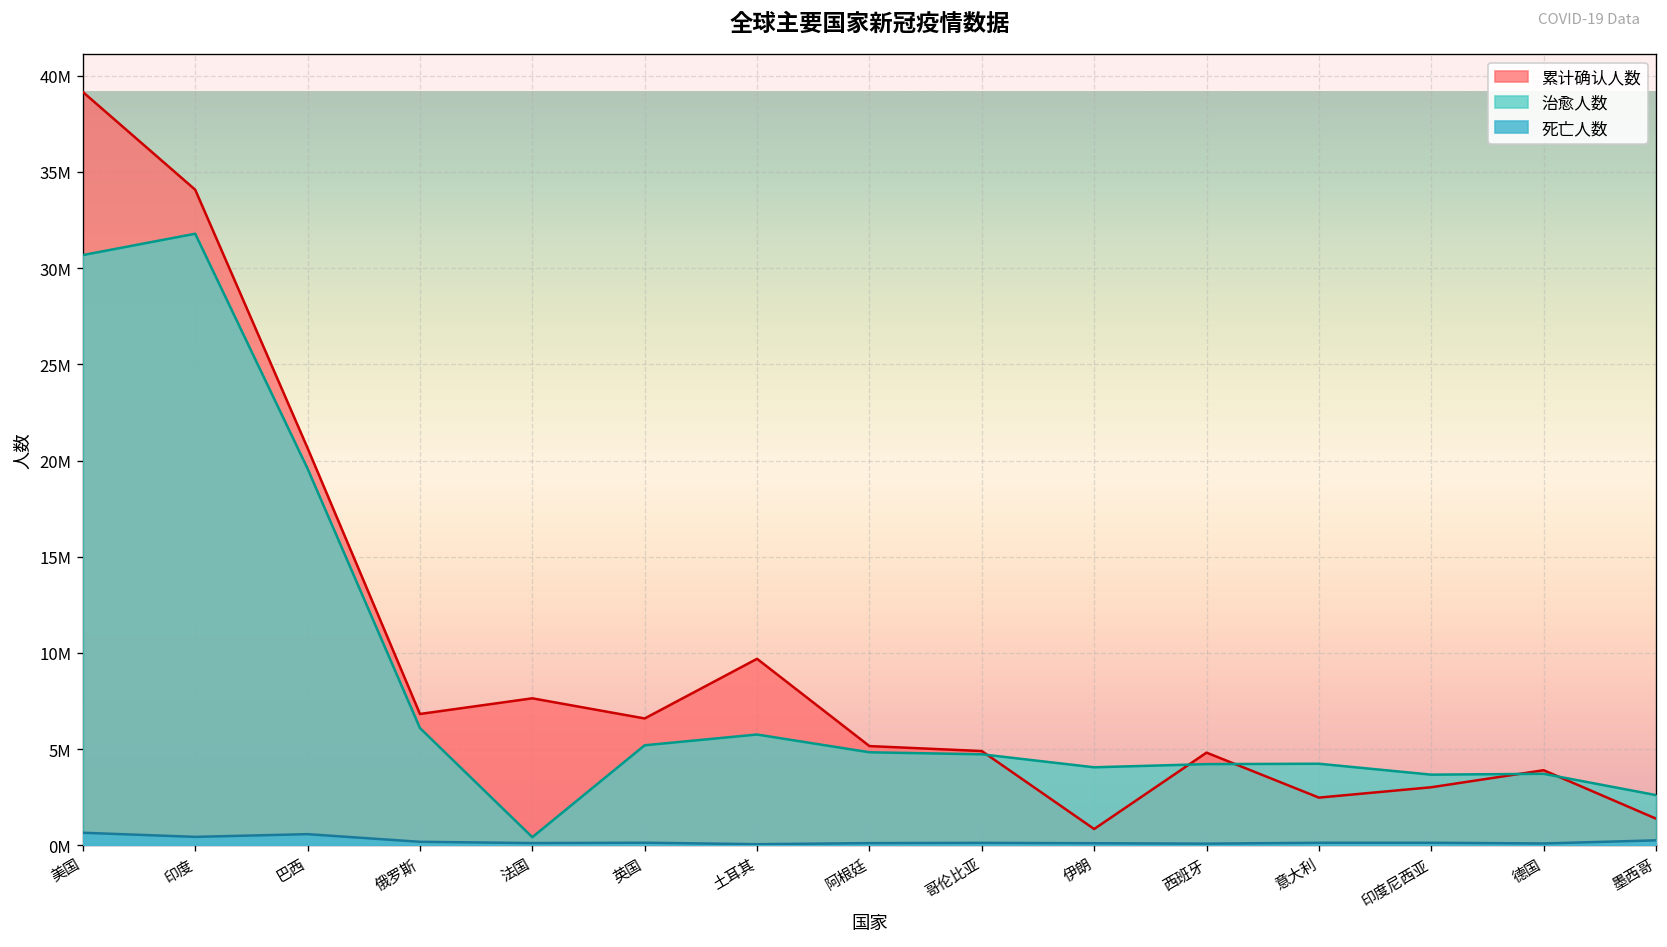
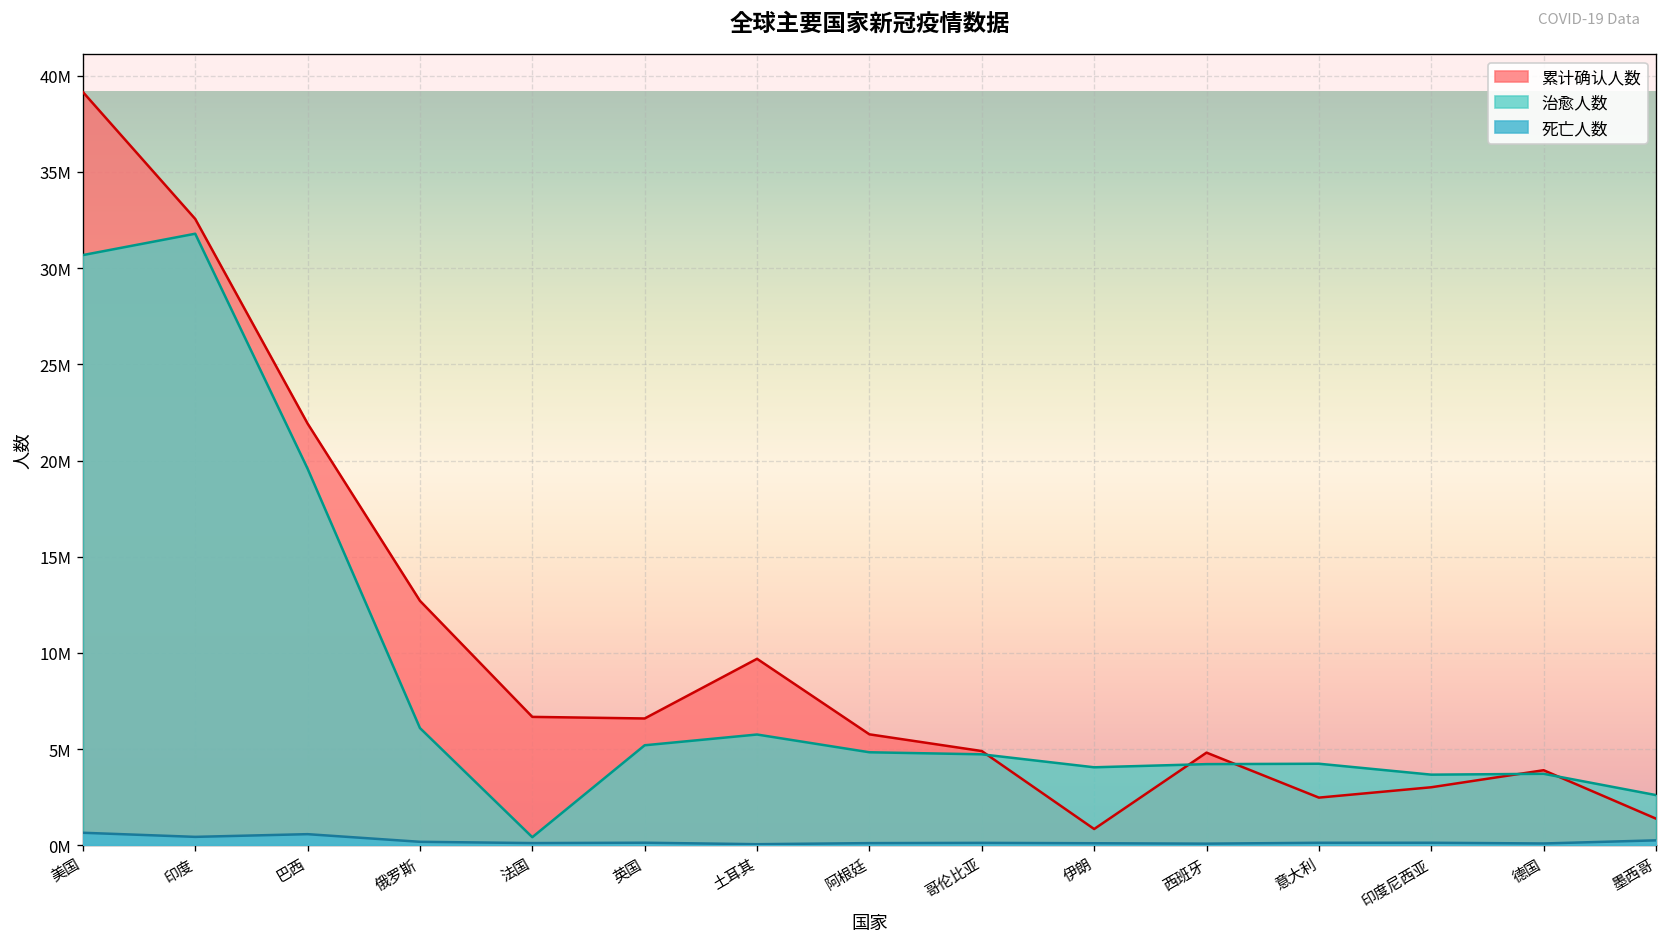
  {
    "累计确认人数": {
      "美国": 39200000,
-     "印度": 34100000,
-     "巴西": 20600000,
-     "俄罗斯": 6800000,
-     "法国": 7600000,
+     "印度": 32600000,
+     "巴西": 21900000,
+     "俄罗斯": 12700000,
+     "法国": 6700000,
      "英国": 6600000,
      "土耳其": 9700000,
-     "阿根廷": 5200000,
+     "阿根廷": 5800000,
      "哥伦比亚": 4900000,
      "伊朗": 800000,
      "西班牙": 4800000,
      "意大利": 2500000,
      "印度尼西亚": 3000000,
      "德国": 3900000,
      "墨西哥": 1400000
    }
  }
